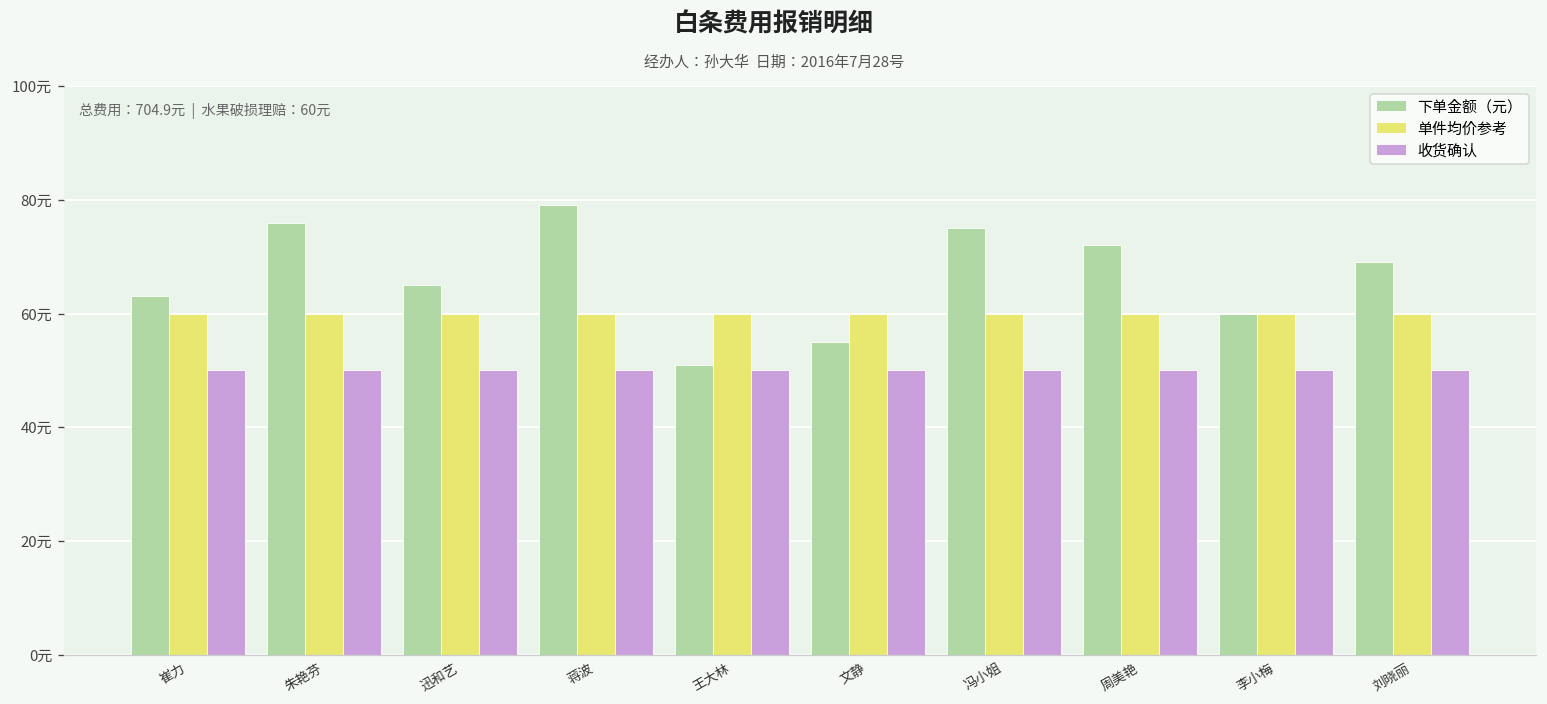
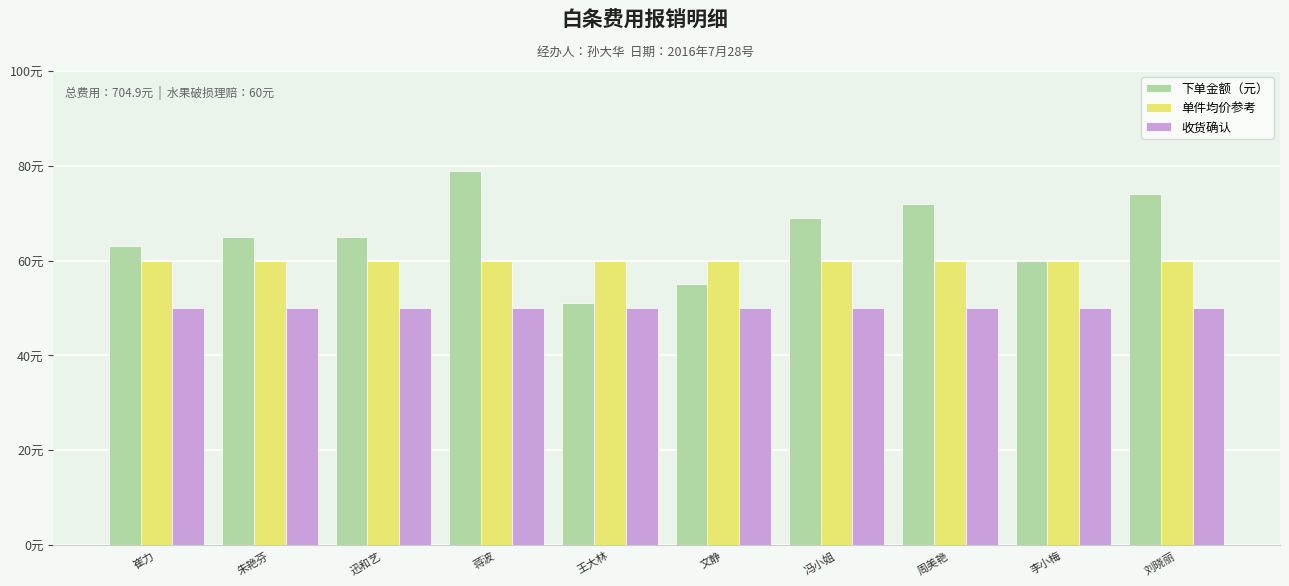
  {
    "下单金额（元）": {
      "崔力": "63元",
-     "朱艳芬": "76元",
+     "朱艳芬": "65元",
      "迅和艺": "65元",
      "蒋波": "79元",
      "王大林": "51元",
      "文静": "55元",
-     "冯小姐": "75元",
+     "冯小姐": "69元",
      "周美艳": "72元",
      "李小梅": "60元",
-     "刘晓丽": "69元"
+     "刘晓丽": "74元"
    },
    "单件均价参考": {
      "崔力": "60元",
      "朱艳芬": "60元",
      "迅和艺": "60元",
      "蒋波": "60元",
      "王大林": "60元",
      "文静": "60元",
      "冯小姐": "60元",
      "周美艳": "60元",
      "李小梅": "60元",
      "刘晓丽": "60元"
    },
    "收货确认": {
      "崔力": "50元",
      "朱艳芬": "50元",
      "迅和艺": "50元",
      "蒋波": "50元",
      "王大林": "50元",
      "文静": "50元",
      "冯小姐": "50元",
      "周美艳": "50元",
      "李小梅": "50元",
      "刘晓丽": "50元"
    }
  }
